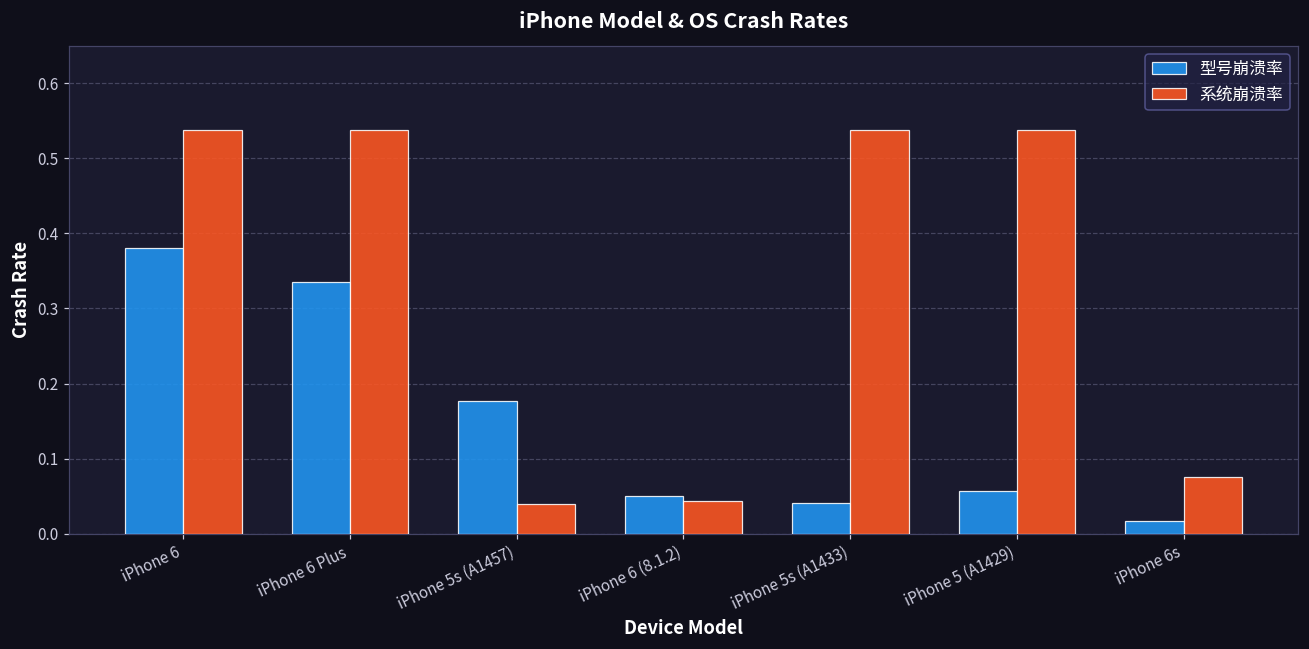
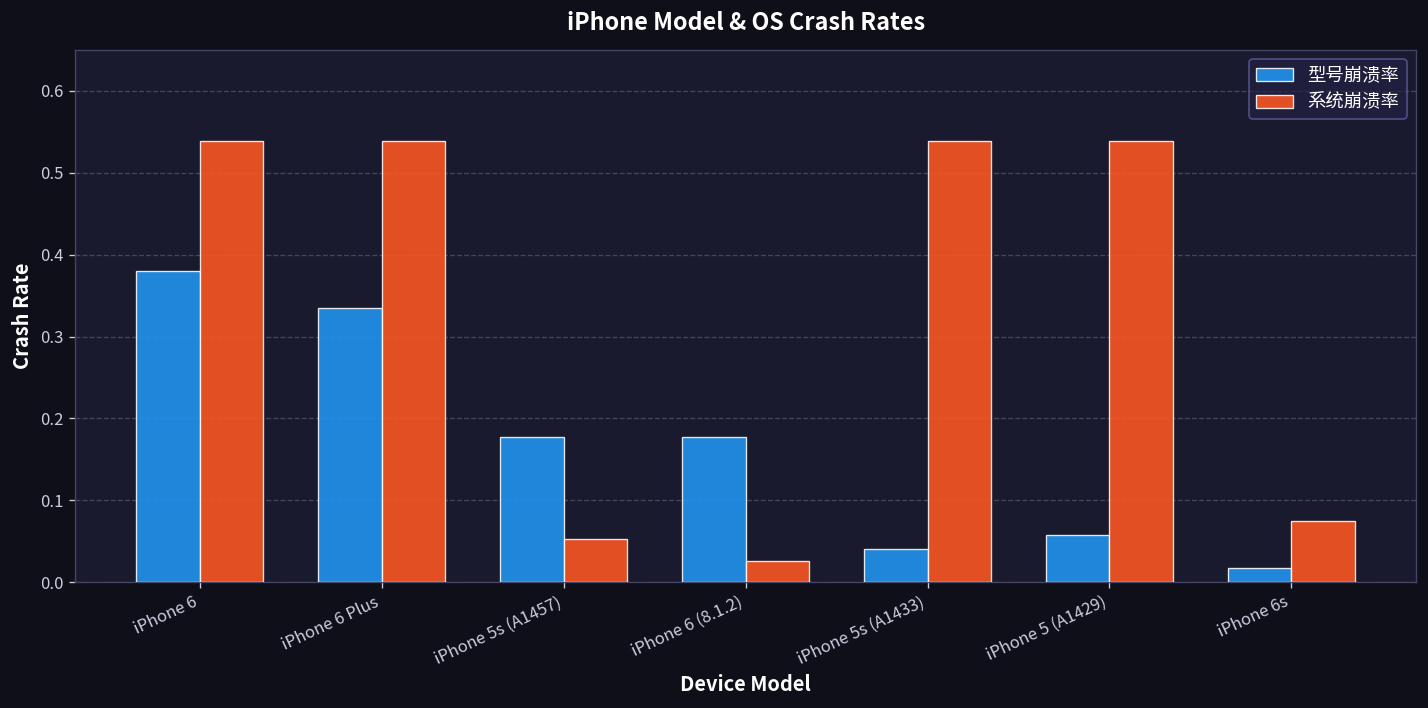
  {
    "型号崩溃率": {
      "iPhone 6": 0.38,
      "iPhone 6 Plus": 0.34,
      "iPhone 5s (A1457)": 0.18,
-     "iPhone 6 (8.1.2)": 0.05,
+     "iPhone 6 (8.1.2)": 0.18,
      "iPhone 5s (A1433)": 0.04,
      "iPhone 5 (A1429)": 0.06,
      "iPhone 6s": 0.02
    },
    "系统崩溃率": {
      "iPhone 6": 0.54,
      "iPhone 6 Plus": 0.54,
-     "iPhone 5s (A1457)": 0.04,
-     "iPhone 6 (8.1.2)": 0.04,
+     "iPhone 5s (A1457)": 0.05,
+     "iPhone 6 (8.1.2)": 0.03,
      "iPhone 5s (A1433)": 0.54,
      "iPhone 5 (A1429)": 0.54,
      "iPhone 6s": 0.08
    }
  }
